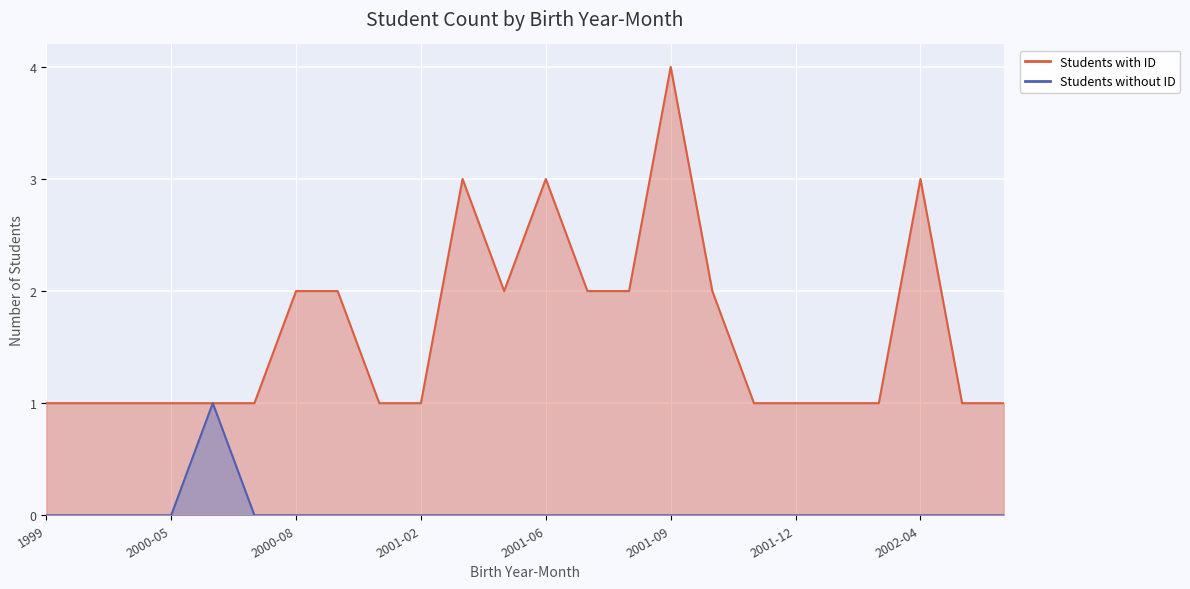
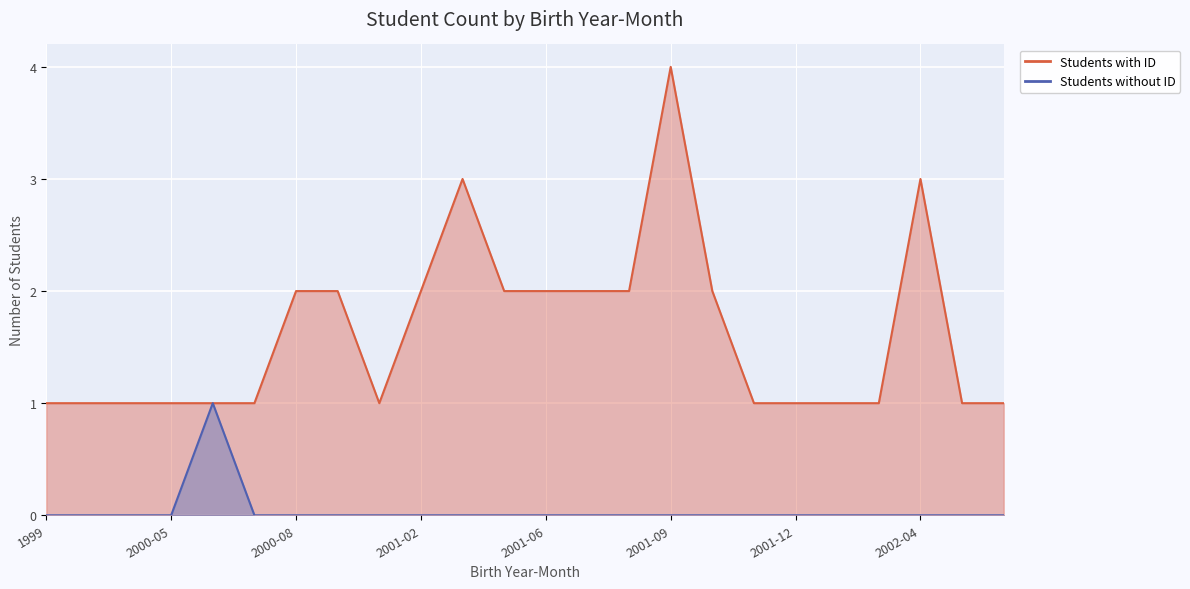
  {
    "Students with ID": {
      "1999": 1,
      "2000-05": 1,
      "2000-08": 2,
-     "2001-02": 1,
-     "2001-06": 3,
+     "2001-02": 2,
+     "2001-06": 2,
      "2001-09": 4,
      "2001-12": 1,
      "2002-04": 3
    }
  }
